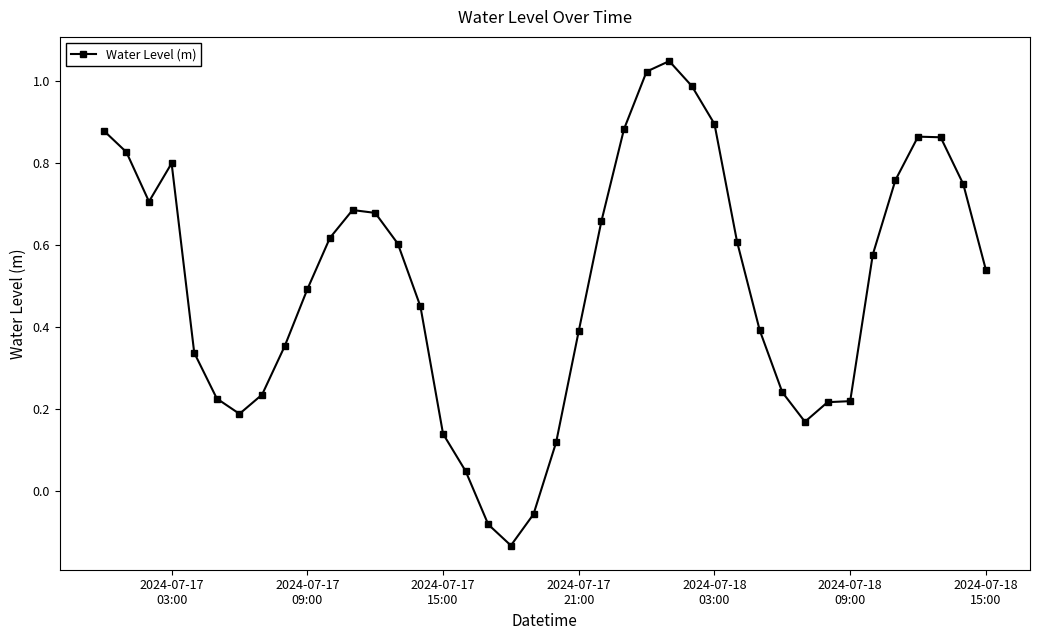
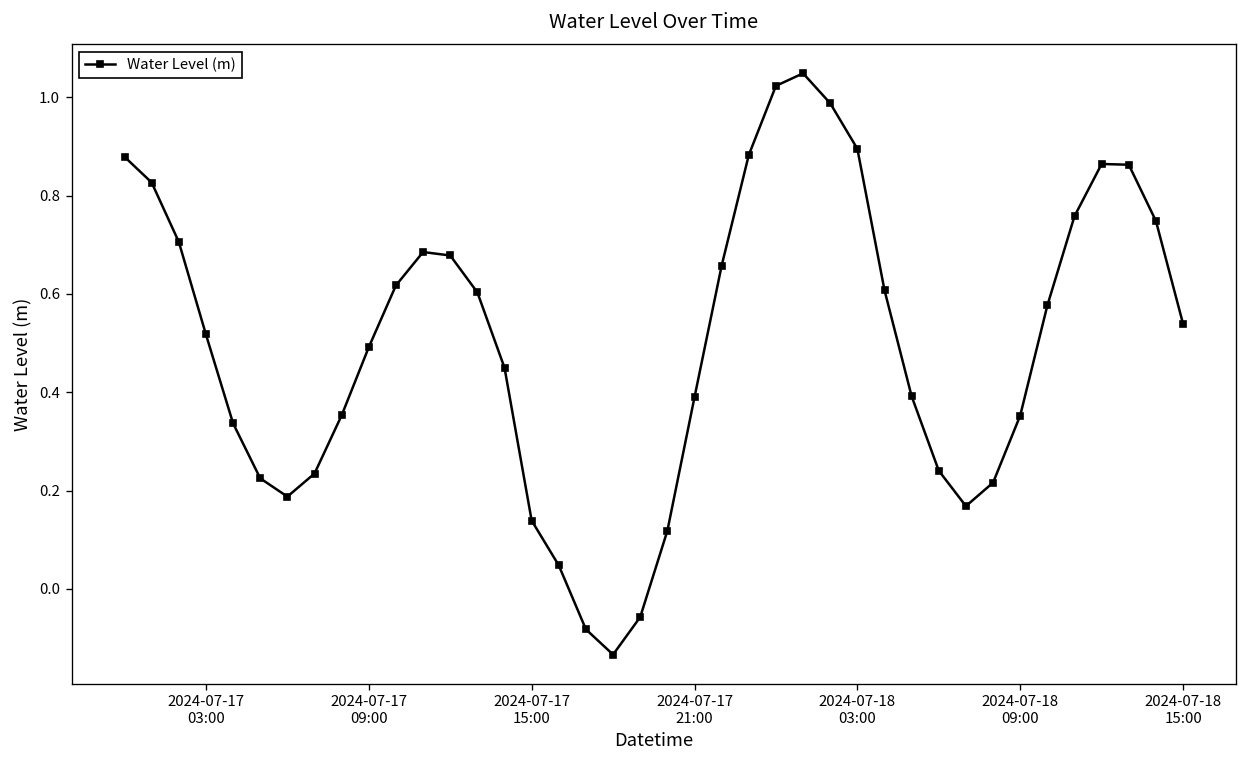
  {
-   "2024-07-17 03:00": 0.80,
+   "2024-07-17 03:00": 0.52,
    "2024-07-17 09:00": 0.49,
    "2024-07-17 15:00": 0.14,
    "2024-07-17 21:00": 0.39,
    "2024-07-18 03:00": 0.90,
-   "2024-07-18 09:00": 0.22,
+   "2024-07-18 09:00": 0.35,
    "2024-07-18 15:00": 0.54
  }
